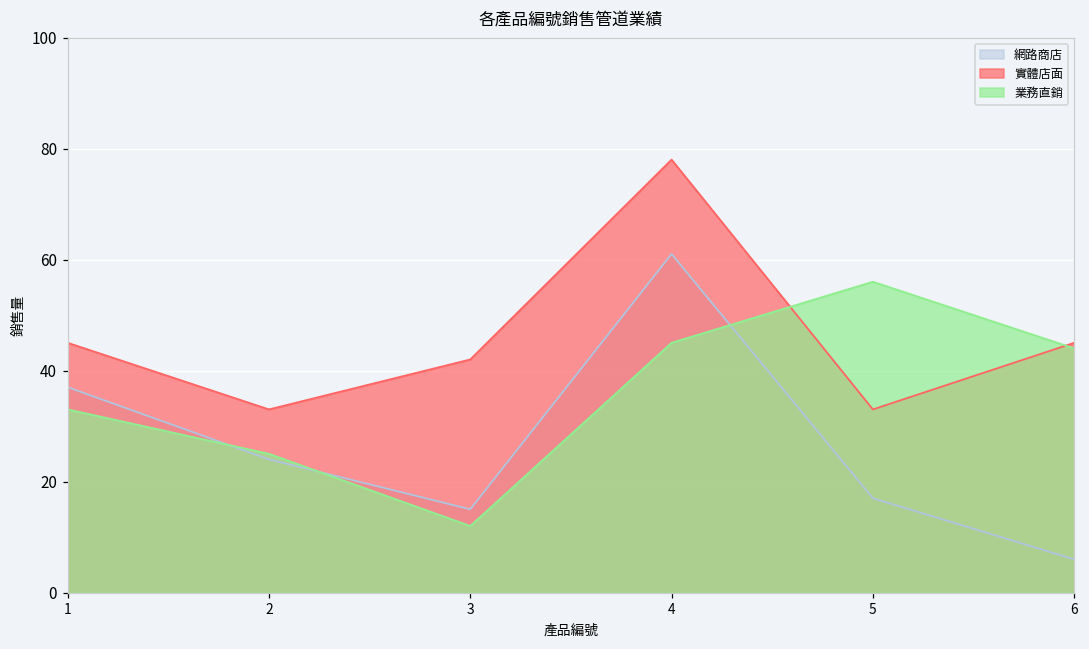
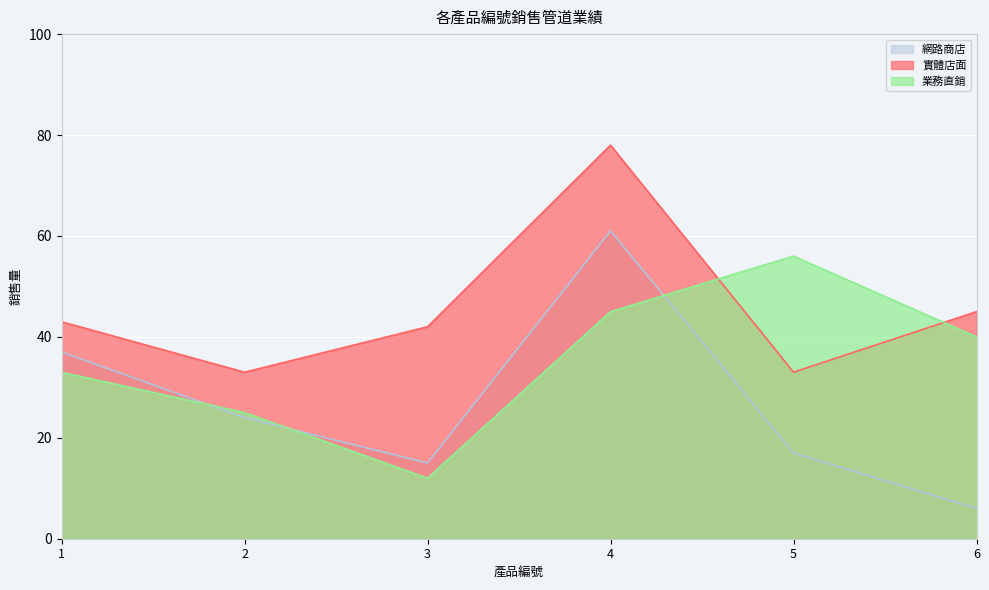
  {
    "網路商店": {
      "1": 37,
      "2": 24,
      "3": 15,
      "4": 61,
      "5": 17,
      "6": 6
    },
    "實體店面": {
-     "1": 45,
+     "1": 43,
      "2": 33,
      "3": 42,
      "4": 78,
      "5": 33,
      "6": 45
    },
    "業務直銷": {
      "1": 33,
      "2": 25,
      "3": 12,
      "4": 45,
      "5": 56,
-     "6": 44
+     "6": 40
    }
  }
